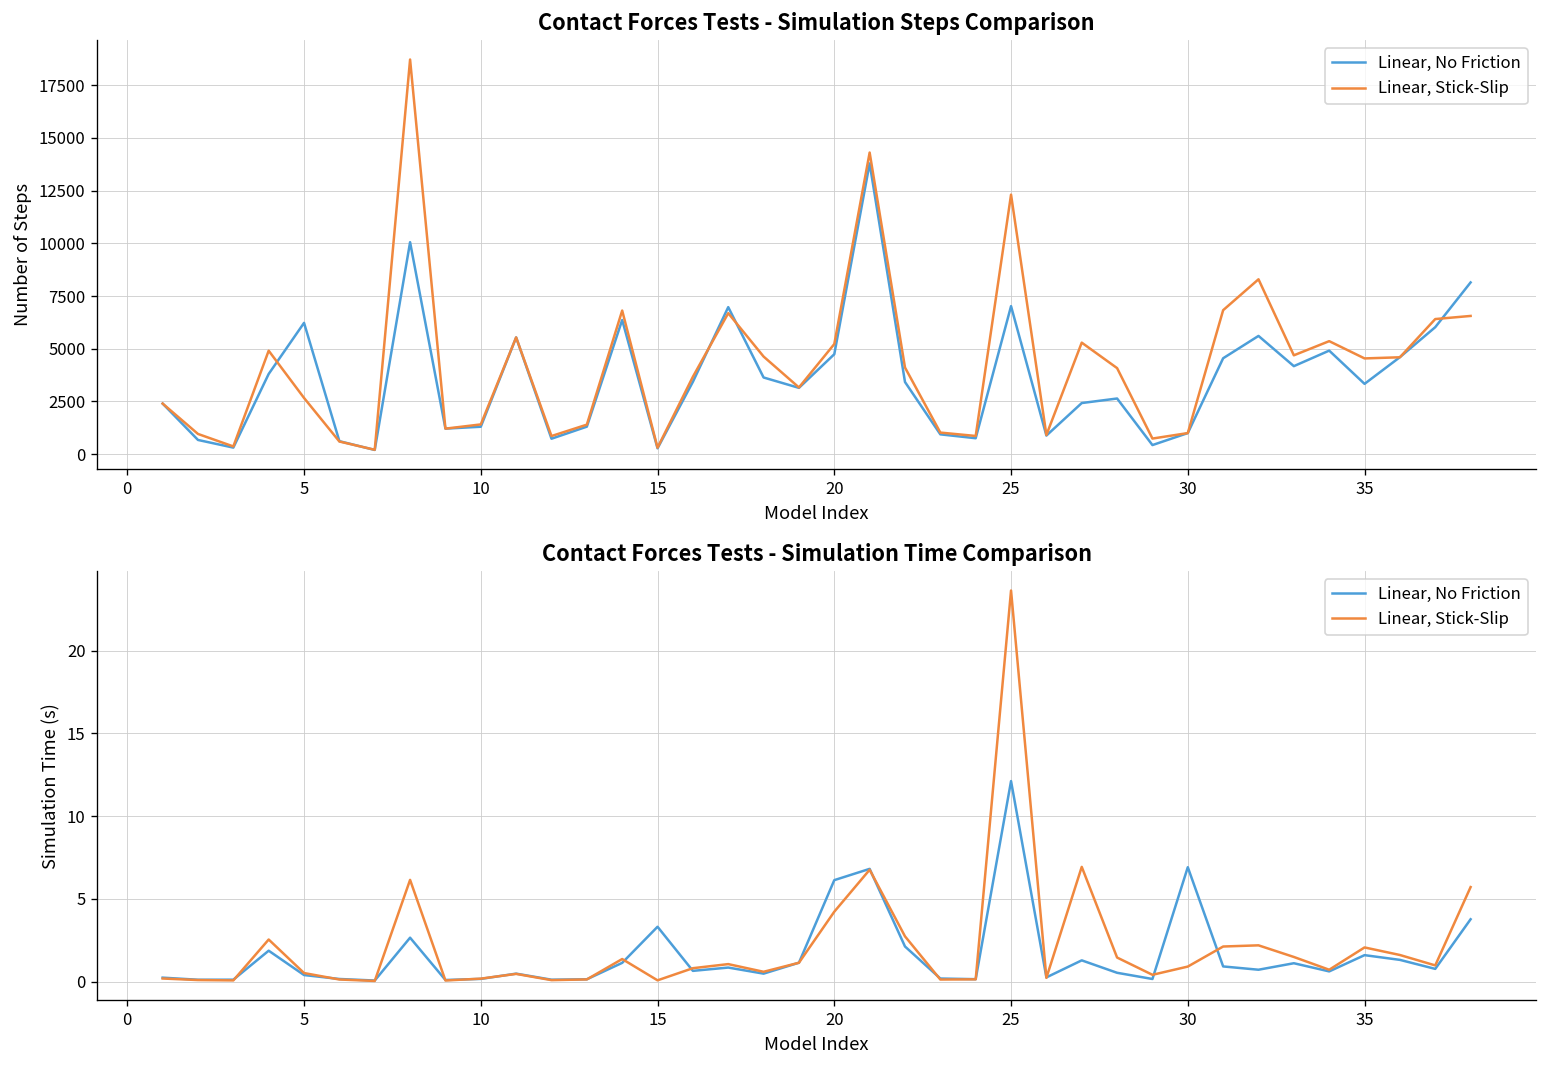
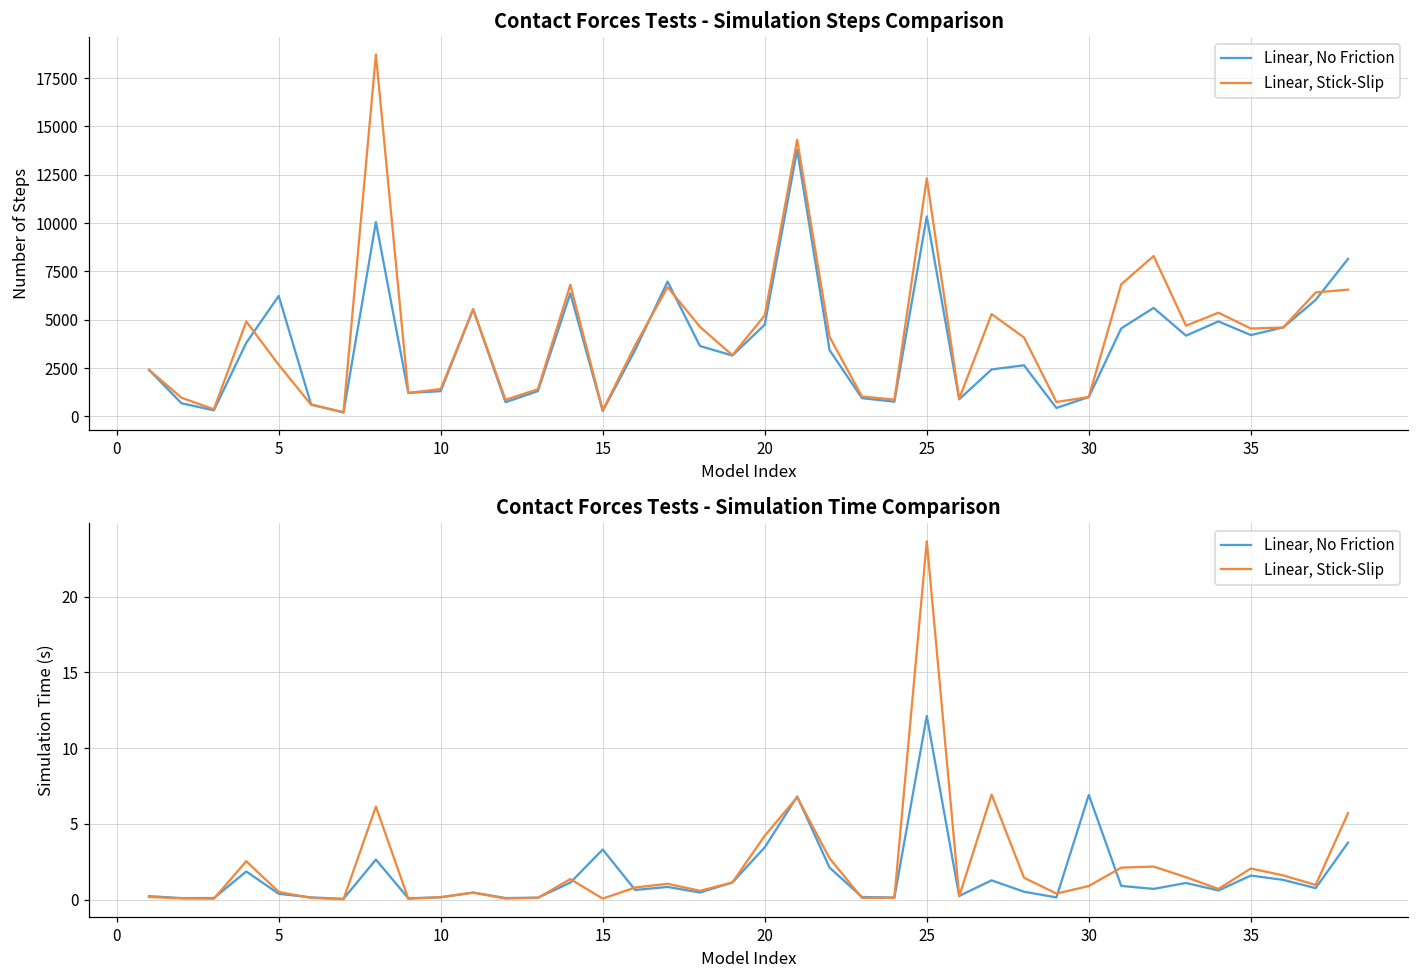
  {
    "Contact Forces Tests - Simulation Steps Comparison": {
      "Linear, No Friction": {
        "5": 6200,
        "20": 4700,
-       "25": 7000,
-       "35": 3300
+       "25": 10300,
+       "35": 4200
      },
      "Linear, Stick-Slip": {
        "5": 2700,
        "20": 5200,
        "25": 12300,
        "35": 4500
      }
    },
    "Contact Forces Tests - Simulation Time Comparison": {
      "Linear, No Friction": {
        "15": 3.3,
-       "20": 6.1,
+       "20": 3.5,
        "25": 12.1,
        "30": 6.9,
        "35": 1.6
      },
      "Linear, Stick-Slip": {
        "15": 0.1,
        "20": 4.2,
        "25": 23.6,
        "30": 0.9,
        "35": 2.1
      }
    }
  }
